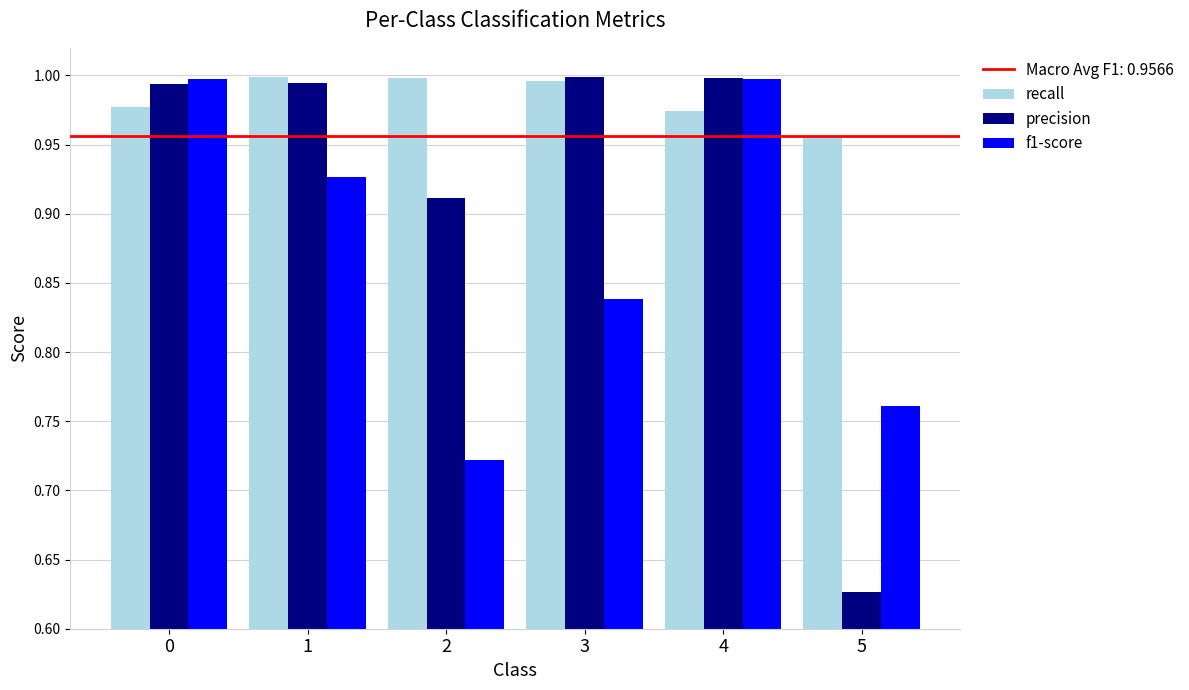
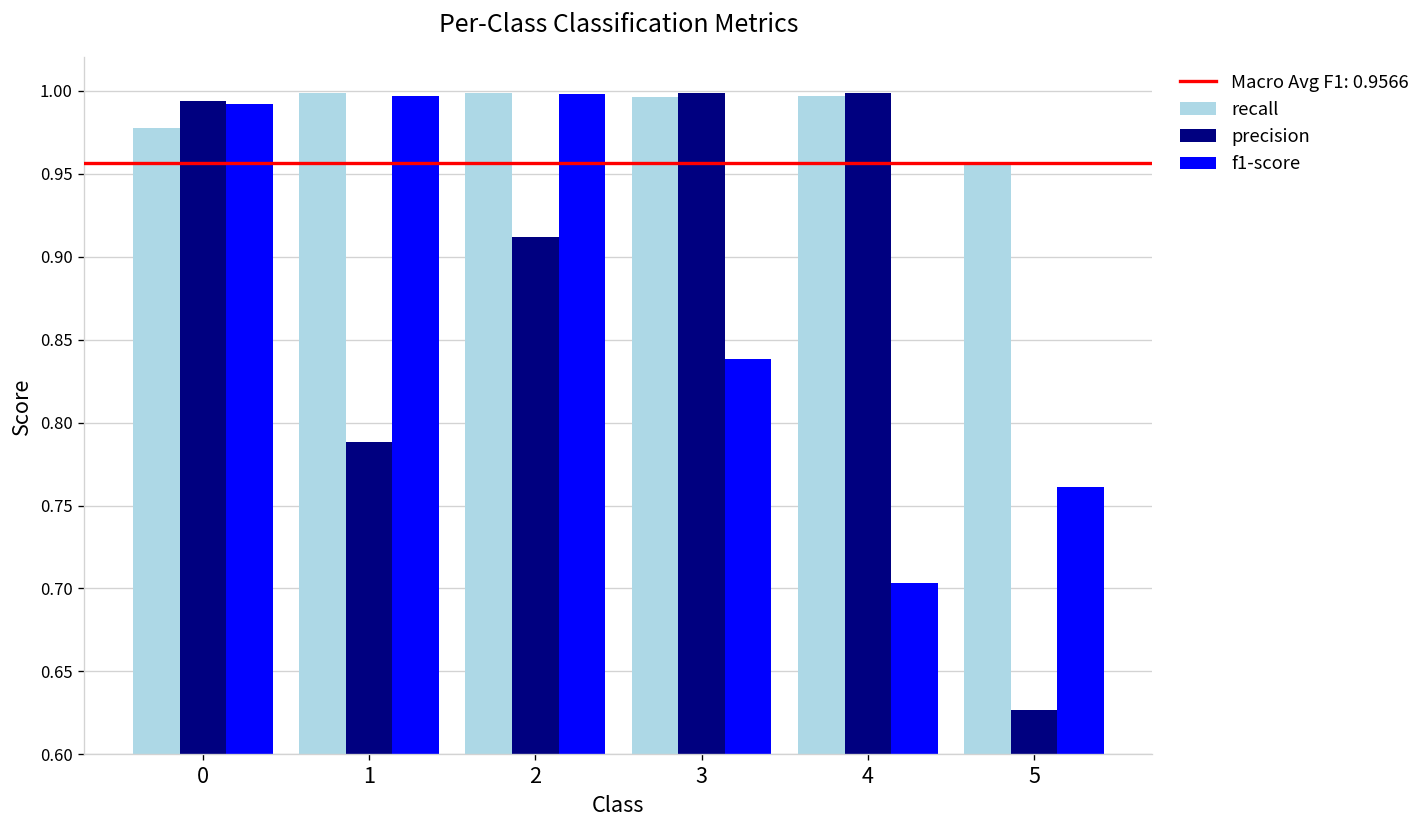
  {
    "recall": {
      "0": 0.977,
      "1": 0.999,
      "2": 0.998,
      "3": 0.996,
-     "4": 0.974,
+     "4": 0.997,
      "5": 0.956
    },
    "precision": {
      "0": 0.994,
-     "1": 0.995,
+     "1": 0.788,
      "2": 0.912,
      "3": 0.999,
      "4": 0.998,
      "5": 0.627
    },
    "f1-score": {
-     "0": 0.998,
-     "1": 0.927,
-     "2": 0.722,
+     "0": 0.992,
+     "1": 0.997,
+     "2": 0.998,
      "3": 0.838,
-     "4": 0.998,
+     "4": 0.703,
      "5": 0.761
    }
  }
